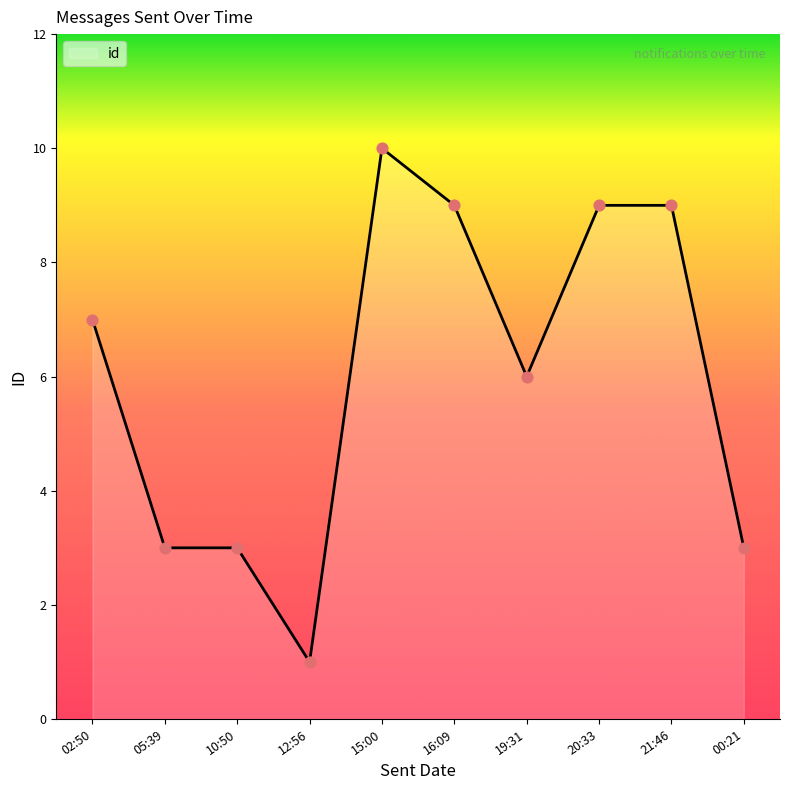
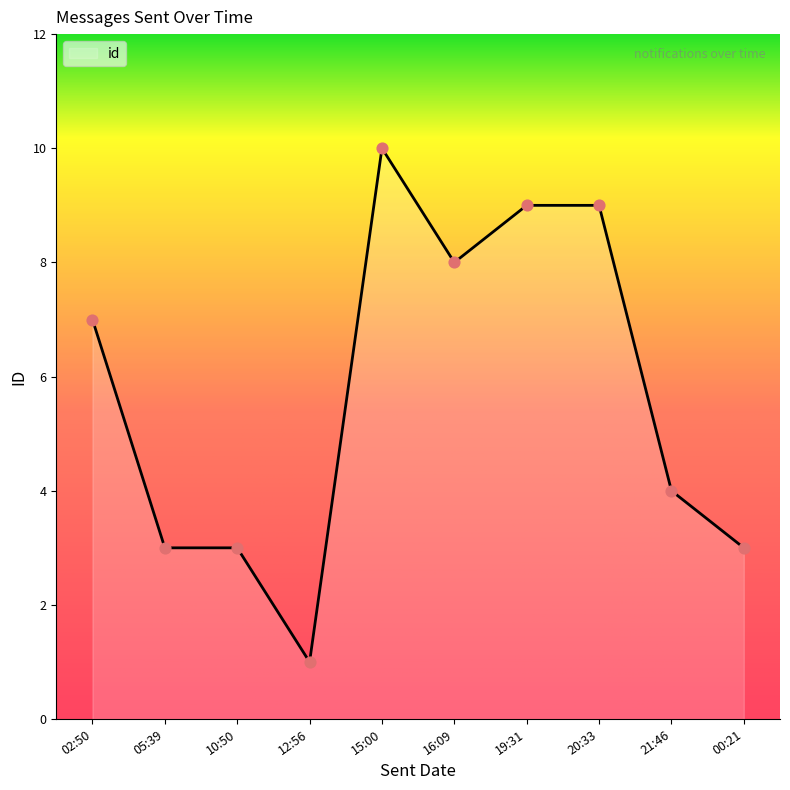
  {
    "02:50": 7,
    "05:39": 3,
    "10:50": 3,
    "12:56": 1,
    "15:00": 10,
-   "16:09": 9,
-   "19:31": 6,
+   "16:09": 8,
+   "19:31": 9,
    "20:33": 9,
-   "21:46": 9,
+   "21:46": 4,
    "00:21": 3
  }
